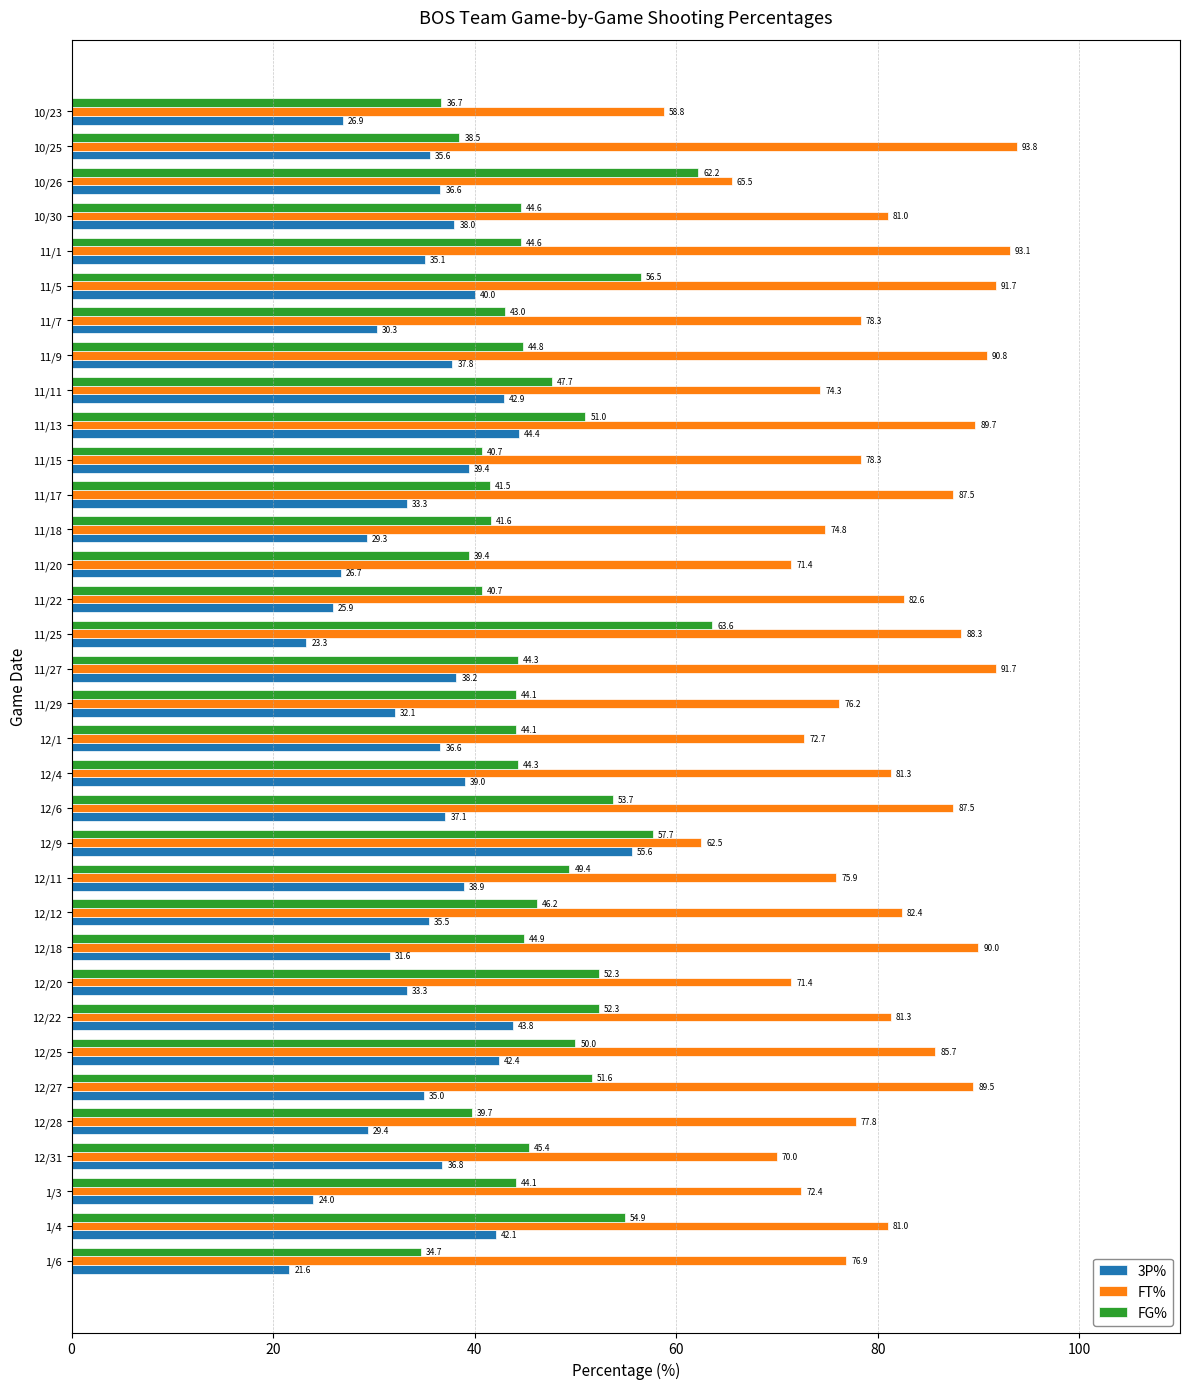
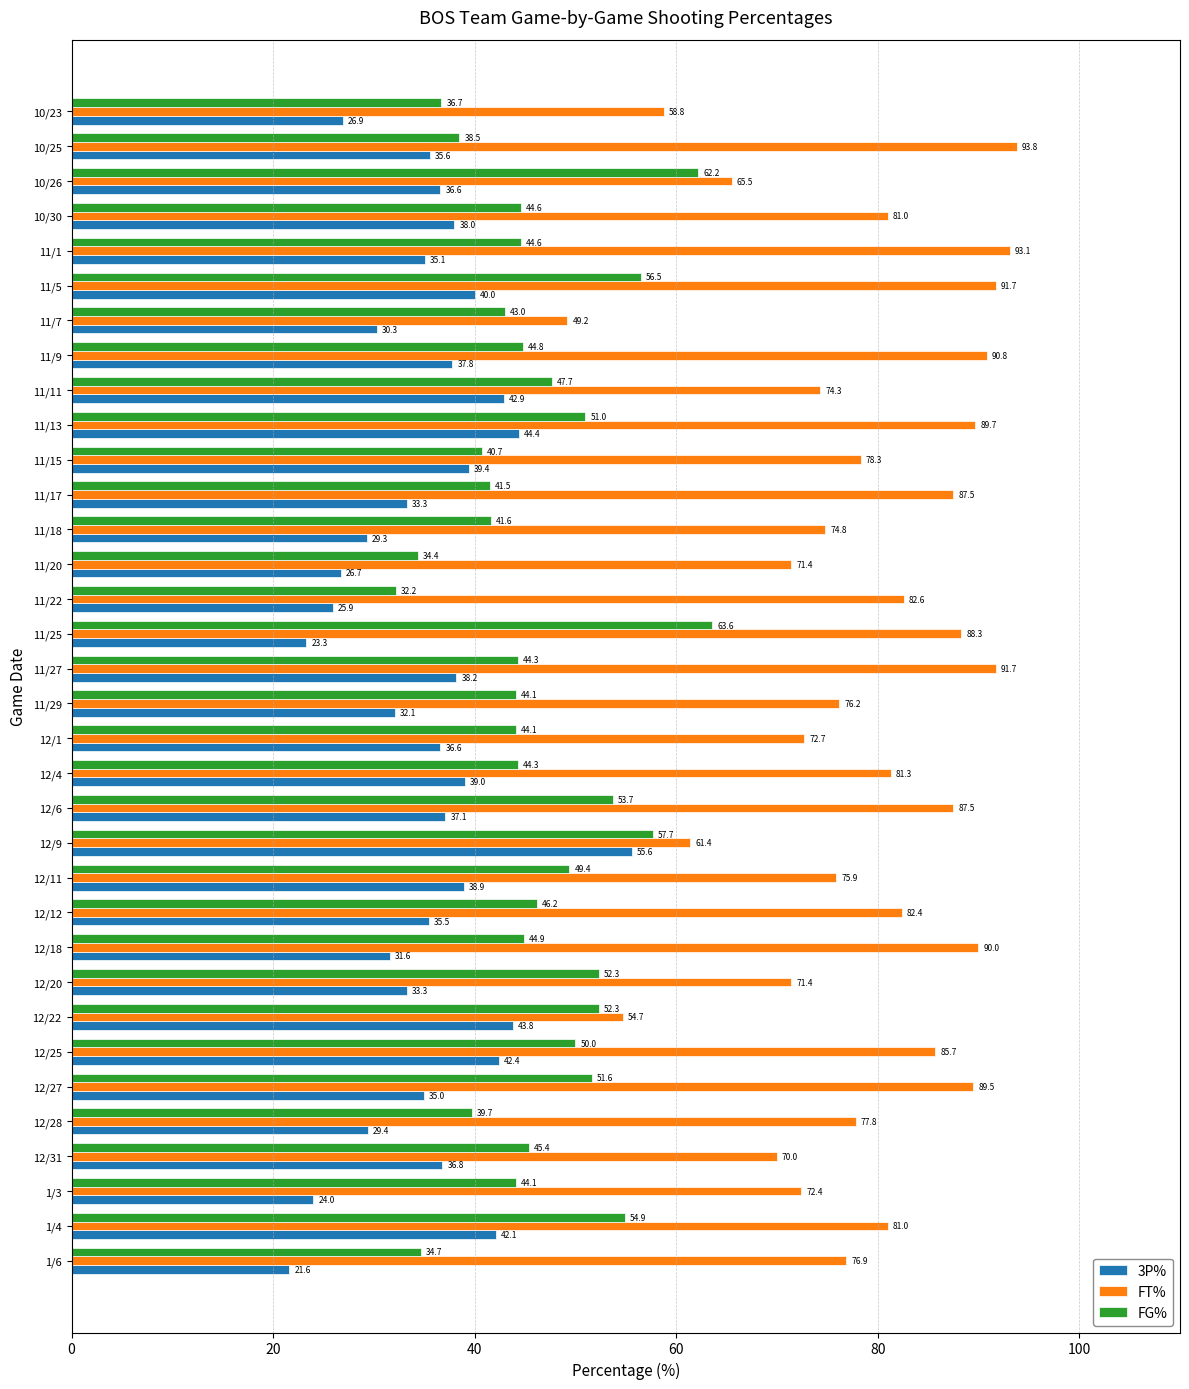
  {
    "3P%": {
      "10/23": 26.9,
      "10/25": 35.6,
      "10/26": 36.6,
      "10/30": 38.0,
      "11/1": 35.1,
      "11/5": 40.0,
      "11/7": 30.3,
      "11/9": 37.8,
      "11/11": 42.9,
      "11/13": 44.4,
      "11/15": 39.4,
      "11/17": 33.3,
      "11/18": 29.3,
      "11/20": 26.7,
      "11/22": 25.9,
      "11/25": 23.3,
      "11/27": 38.2,
      "11/29": 32.1,
      "12/1": 36.6,
      "12/4": 39.0,
      "12/6": 37.1,
      "12/9": 55.6,
      "12/11": 38.9,
      "12/12": 35.5,
      "12/18": 31.6,
      "12/20": 33.3,
      "12/22": 43.8,
      "12/25": 42.4,
      "12/27": 35.0,
      "12/28": 29.4,
      "12/31": 36.8,
      "1/3": 24.0,
      "1/4": 42.1,
      "1/6": 21.6
    },
    "FT%": {
      "10/23": 58.8,
      "10/25": 93.8,
      "10/26": 65.5,
      "10/30": 81.0,
      "11/1": 93.1,
      "11/5": 91.7,
-     "11/7": 78.3,
+     "11/7": 49.2,
      "11/9": 90.8,
      "11/11": 74.3,
      "11/13": 89.7,
      "11/15": 78.3,
      "11/17": 87.5,
      "11/18": 74.8,
      "11/20": 71.4,
      "11/22": 82.6,
      "11/25": 88.3,
      "11/27": 91.7,
      "11/29": 76.2,
      "12/1": 72.7,
      "12/4": 81.3,
      "12/6": 87.5,
-     "12/9": 62.5,
+     "12/9": 61.4,
      "12/11": 75.9,
      "12/12": 82.4,
      "12/18": 90.0,
      "12/20": 71.4,
-     "12/22": 81.3,
+     "12/22": 54.7,
      "12/25": 85.7,
      "12/27": 89.5,
      "12/28": 77.8,
      "12/31": 70.0,
      "1/3": 72.4,
      "1/4": 81.0,
      "1/6": 76.9
    },
    "FG%": {
      "10/23": 36.7,
      "10/25": 38.5,
      "10/26": 62.2,
      "10/30": 44.6,
      "11/1": 44.6,
      "11/5": 56.5,
      "11/7": 43.0,
      "11/9": 44.8,
      "11/11": 47.7,
      "11/13": 51.0,
      "11/15": 40.7,
      "11/17": 41.5,
      "11/18": 41.6,
-     "11/20": 39.4,
-     "11/22": 40.7,
+     "11/20": 34.4,
+     "11/22": 32.2,
      "11/25": 63.6,
      "11/27": 44.3,
      "11/29": 44.1,
      "12/1": 44.1,
      "12/4": 44.3,
      "12/6": 53.7,
      "12/9": 57.7,
      "12/11": 49.4,
      "12/12": 46.2,
      "12/18": 44.9,
      "12/20": 52.3,
      "12/22": 52.3,
      "12/25": 50.0,
      "12/27": 51.6,
      "12/28": 39.7,
      "12/31": 45.4,
      "1/3": 44.1,
      "1/4": 54.9,
      "1/6": 34.7
    }
  }
